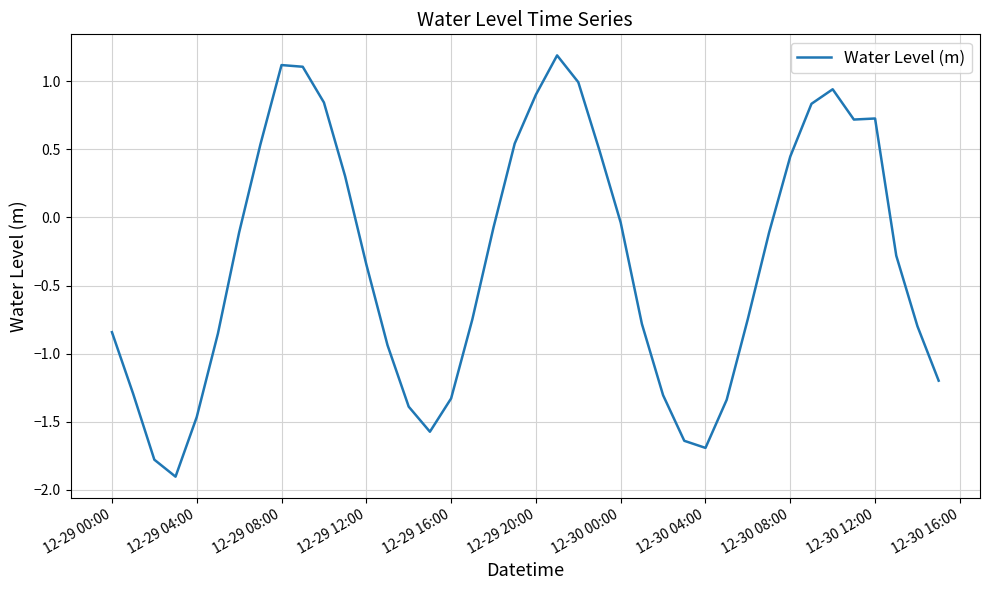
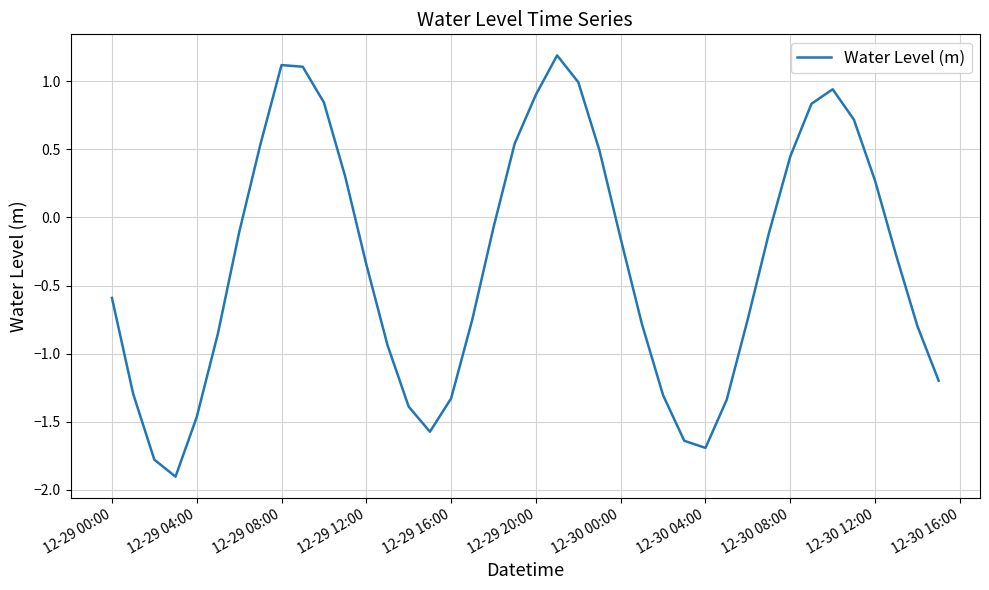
  {
-   "12-29 00:00": -0.84,
+   "12-29 00:00": -0.59,
    "12-29 04:00": -1.47,
    "12-29 08:00": 1.12,
    "12-29 12:00": -0.34,
    "12-29 16:00": -1.33,
    "12-29 20:00": 0.90,
-   "12-30 00:00": -0.04,
+   "12-30 00:00": -0.16,
    "12-30 04:00": -1.69,
    "12-30 08:00": 0.45,
-   "12-30 12:00": 0.73
+   "12-30 12:00": 0.27
  }
